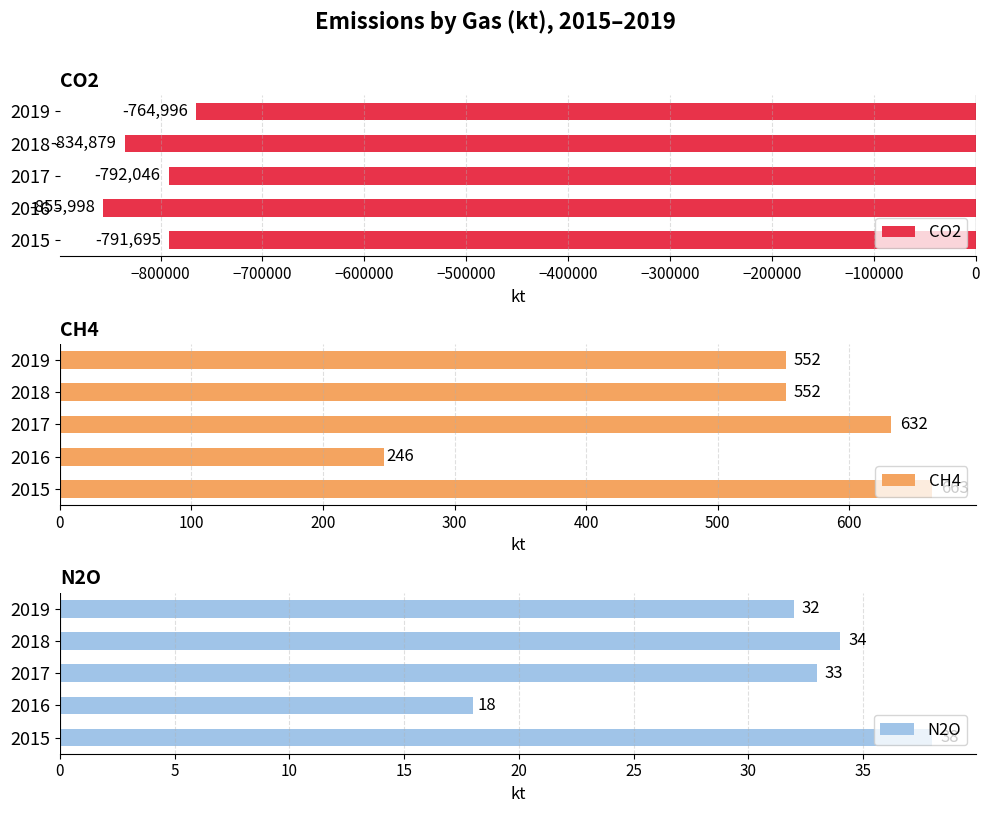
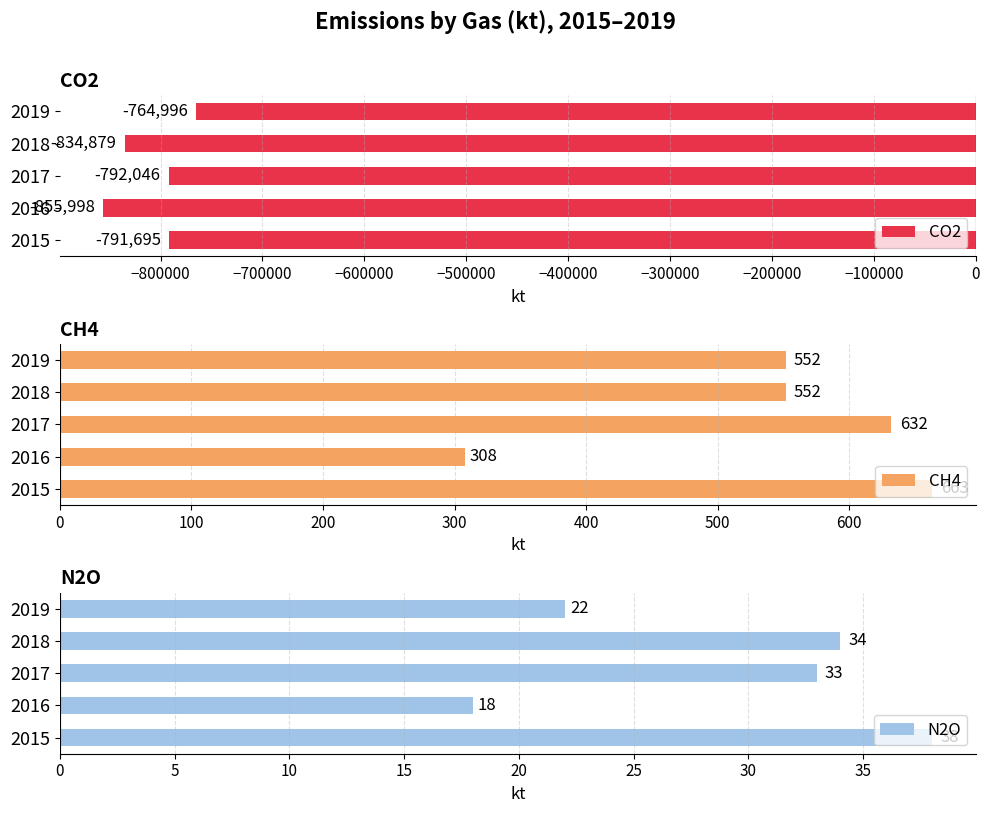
  {
    "CO2": {
      "2019": "-764,996",
      "2018": "-834,879",
      "2017": "-792,046",
      "2016": "-855,998",
      "2015": "-791,695"
    },
    "CH4": {
      "2019": "552",
      "2018": "552",
      "2017": "632",
-     "2016": "246"
+     "2016": "308"
    },
    "N2O": {
-     "2019": "32",
+     "2019": "22",
      "2018": "34",
      "2017": "33",
      "2016": "18"
    }
  }
